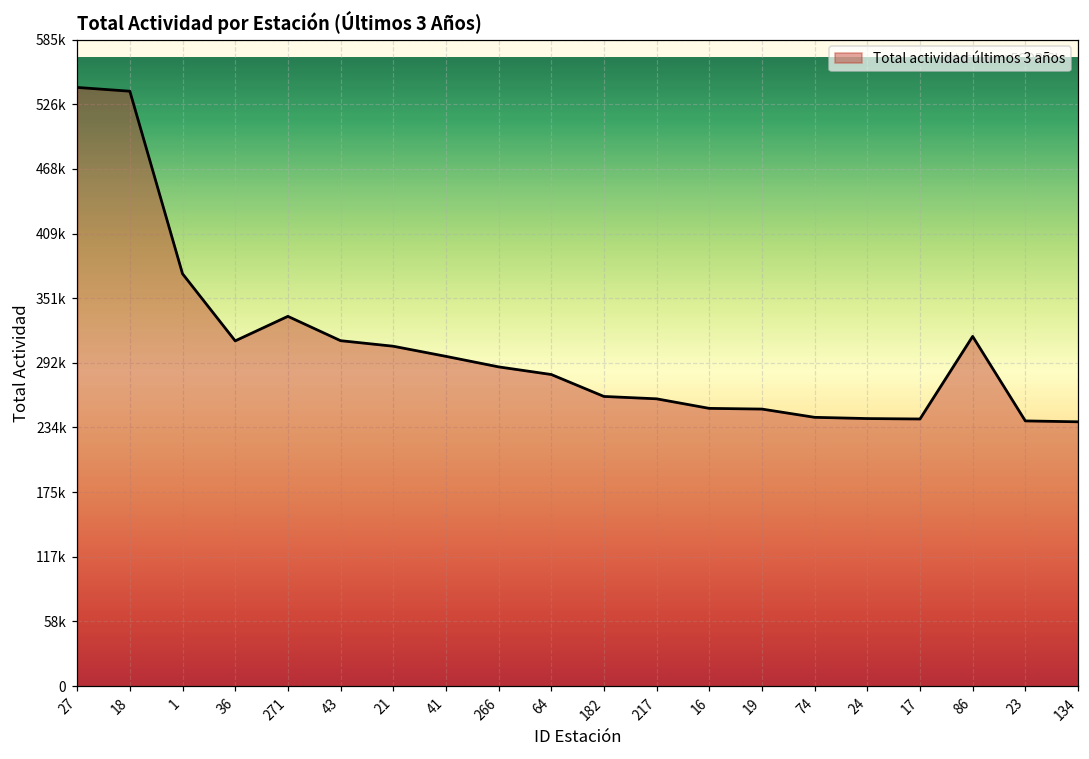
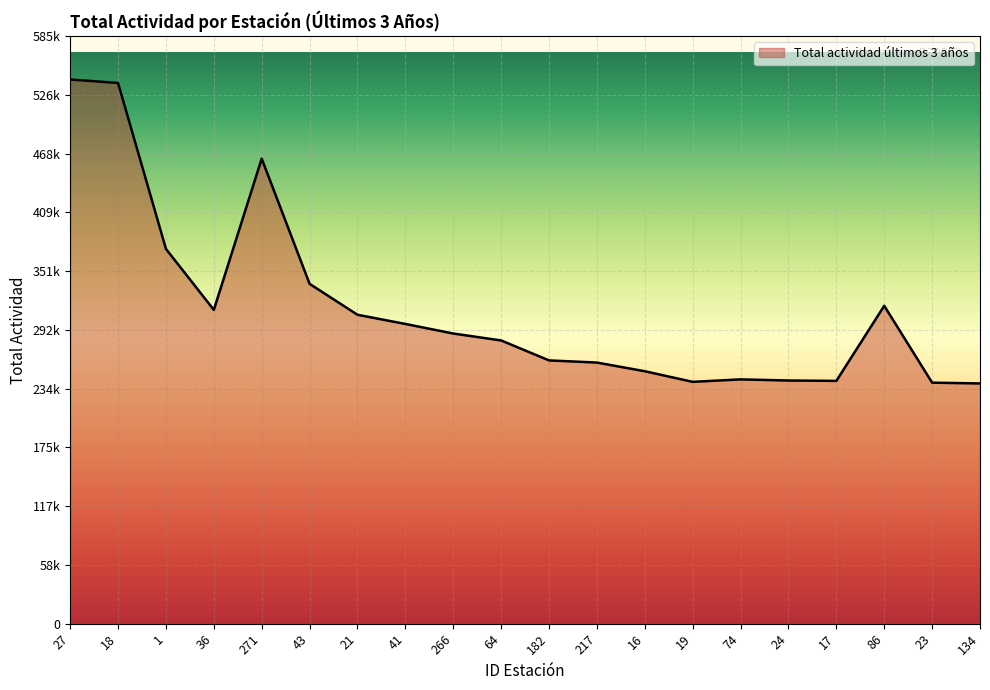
  {
    "27": 542000,
    "18": 539000,
    "1": 373000,
    "36": 313000,
-   "271": 335000,
-   "43": 313000,
+   "271": 463000,
+   "43": 338000,
    "21": 308000,
    "41": 299000,
    "266": 289000,
    "64": 282000,
    "182": 262000,
    "217": 260000,
    "16": 251000,
-   "19": 251000,
+   "19": 241000,
    "74": 243000,
    "24": 242000,
    "17": 242000,
    "86": 317000,
    "23": 240000,
    "134": 239000
  }
